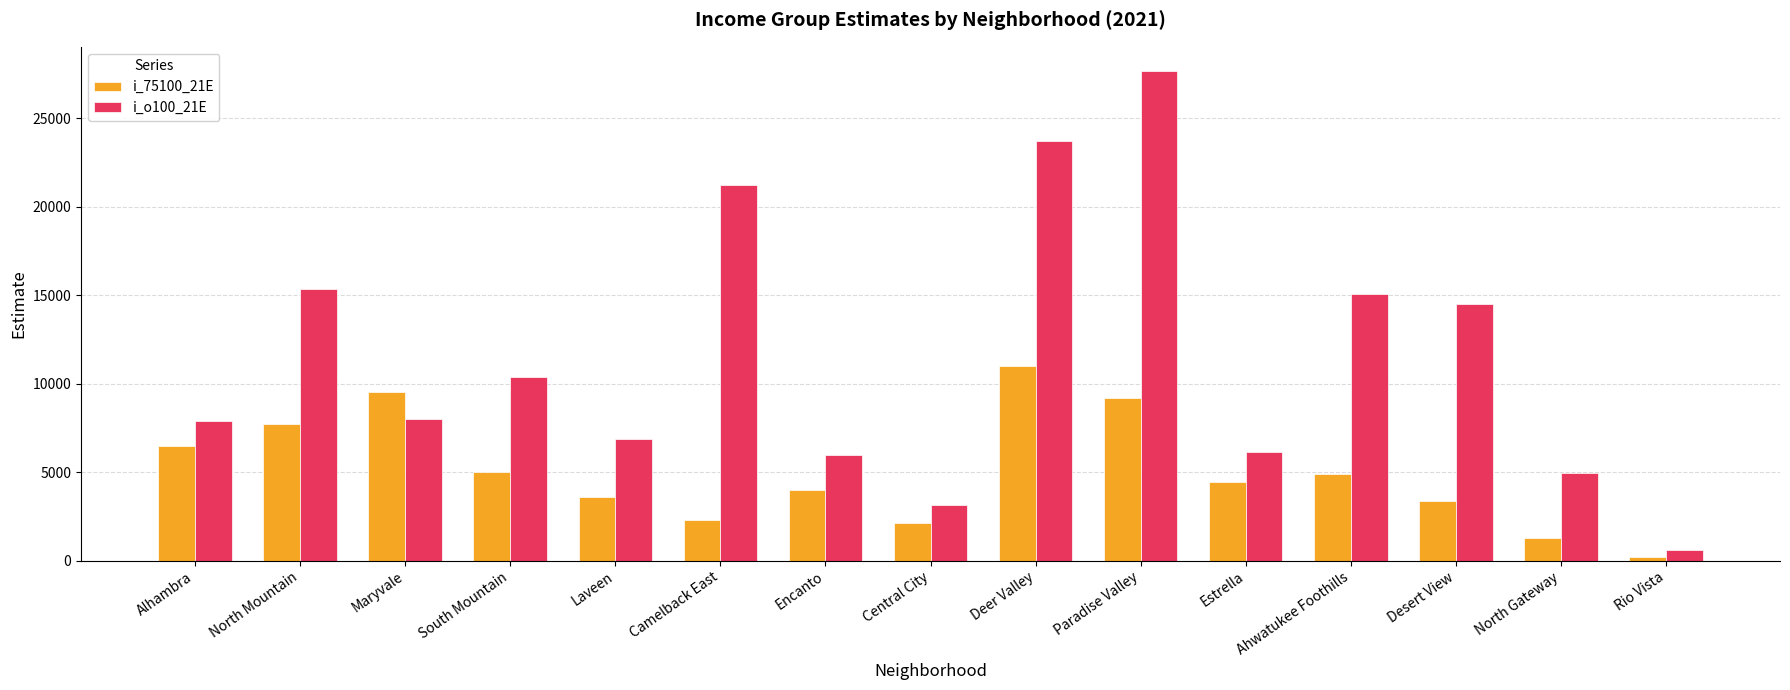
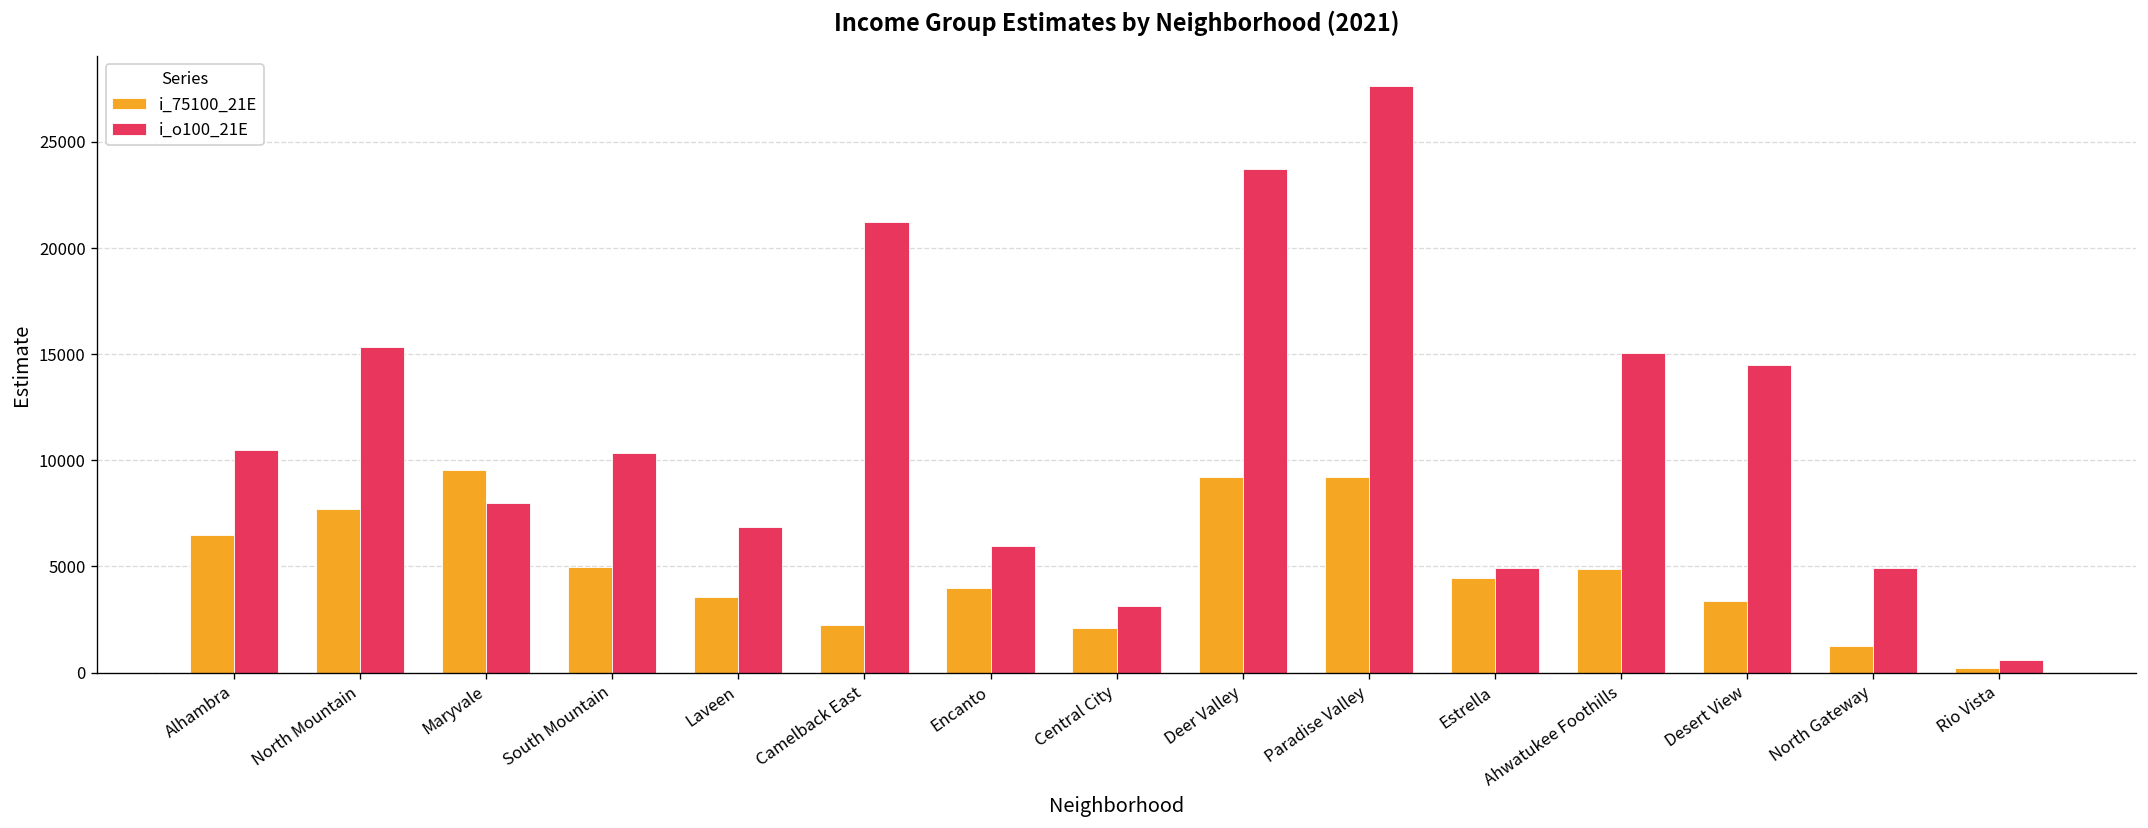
  {
    "i_75100_21E": {
      "Alhambra": 6500,
      "North Mountain": 7700,
      "Maryvale": 9500,
      "South Mountain": 5000,
      "Laveen": 3600,
      "Camelback East": 2300,
      "Encanto": 4000,
      "Central City": 2100,
-     "Deer Valley": 11000,
+     "Deer Valley": 9200,
      "Paradise Valley": 9200,
      "Estrella": 4500,
      "Ahwatukee Foothills": 4900,
      "Desert View": 3400,
      "North Gateway": 1300,
      "Rio Vista": 200
    },
    "i_o100_21E": {
-     "Alhambra": 7900,
+     "Alhambra": 10500,
      "North Mountain": 15300,
      "Maryvale": 8000,
      "South Mountain": 10400,
      "Laveen": 6900,
      "Camelback East": 21300,
      "Encanto": 6000,
      "Central City": 3100,
      "Deer Valley": 23700,
      "Paradise Valley": 27700,
-     "Estrella": 6100,
+     "Estrella": 4900,
      "Ahwatukee Foothills": 15100,
      "Desert View": 14500,
      "North Gateway": 5000,
      "Rio Vista": 600
    }
  }
